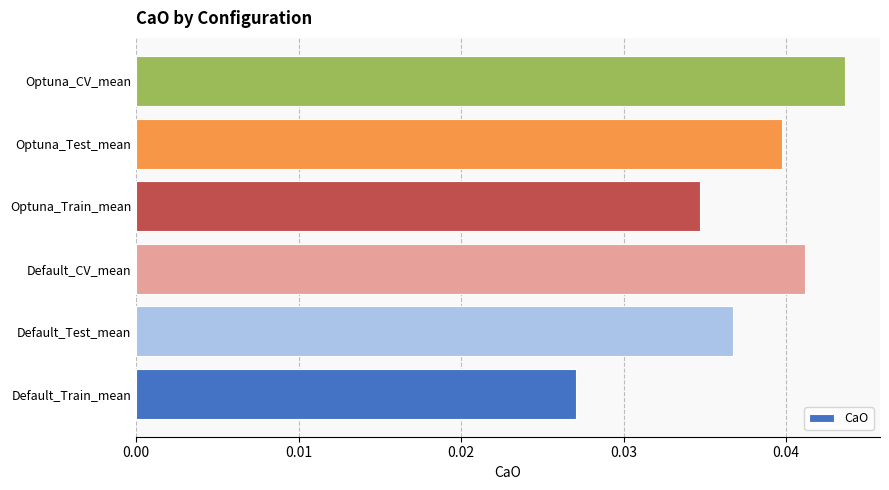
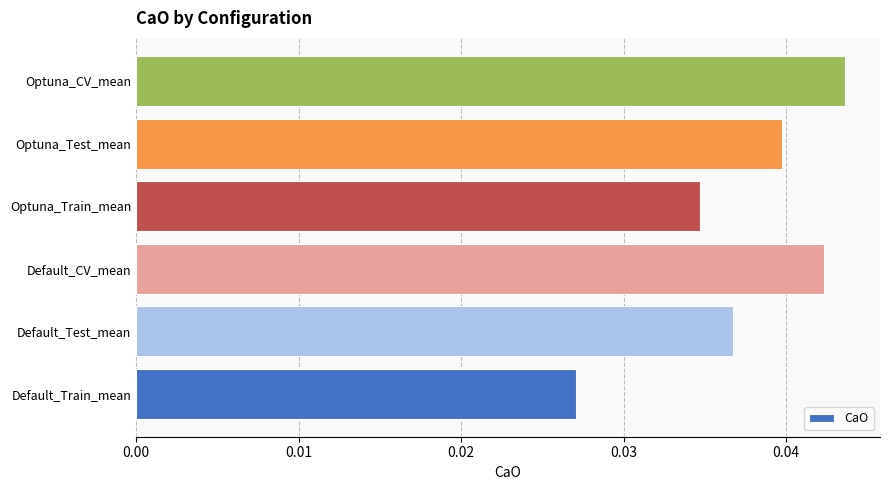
  {
    "Optuna_CV_mean": 0.0436,
    "Optuna_Test_mean": 0.0397,
    "Optuna_Train_mean": 0.0347,
-   "Default_CV_mean": 0.0412,
+   "Default_CV_mean": 0.0423,
    "Default_Test_mean": 0.0367,
    "Default_Train_mean": 0.0270
  }
